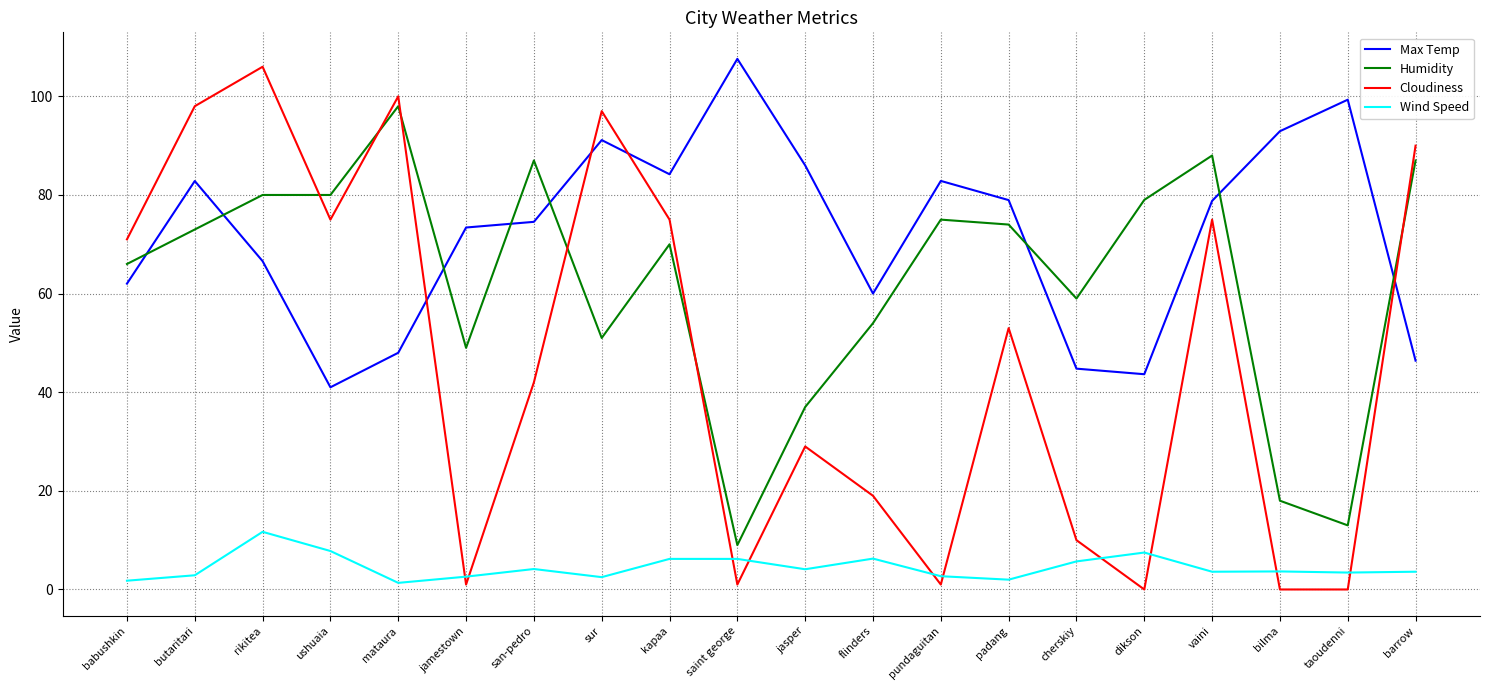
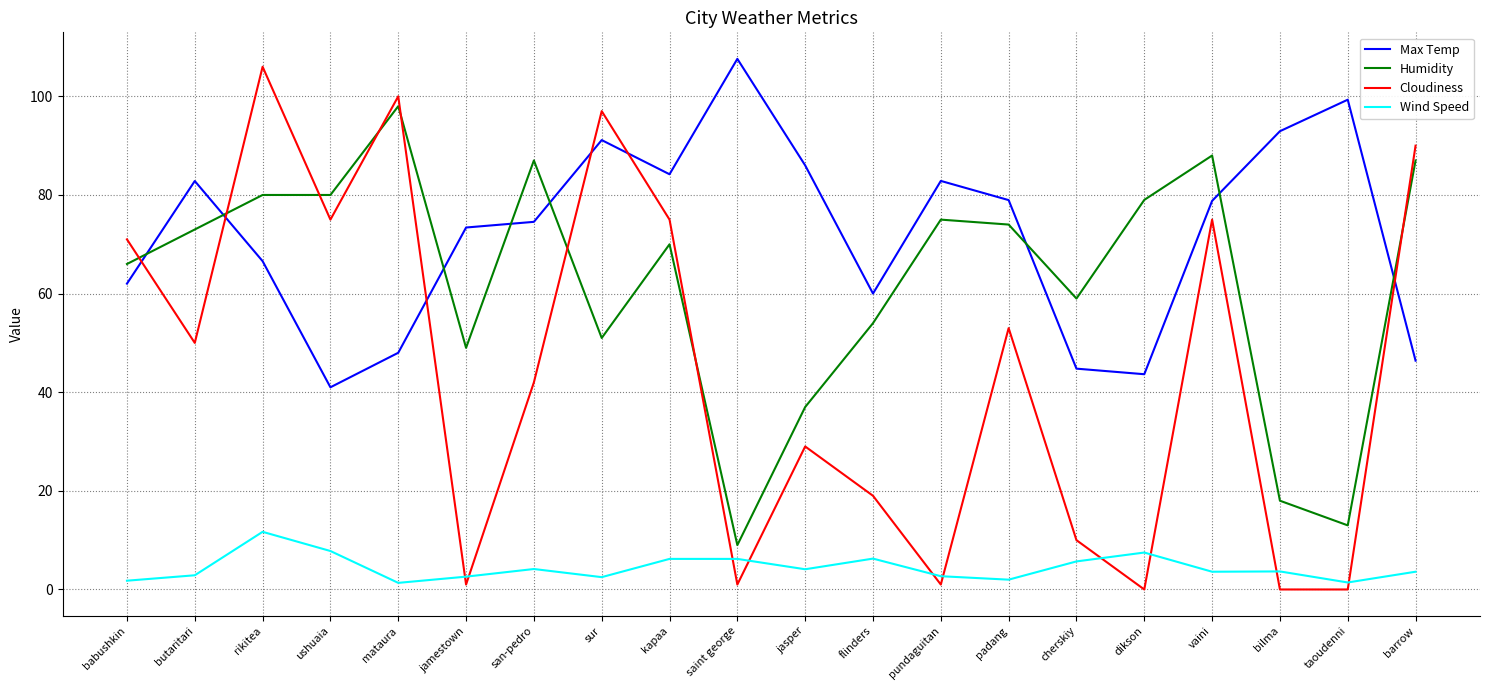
  {
    "Max Temp": {
      "babushkin": 62,
      "butaritari": 83,
      "rikitea": 67,
      "ushuaia": 41,
      "mataura": 48,
      "jamestown": 73,
      "san-pedro": 75,
      "sur": 91,
      "kapaa": 84,
      "saint george": 108,
      "jasper": 86,
      "flinders": 60,
      "pundaguitan": 83,
      "padang": 79,
      "cherskiy": 45,
      "dikson": 44,
      "vaini": 79,
      "bilma": 93,
      "taoudenni": 99,
      "barrow": 46
    },
    "Humidity": {
      "babushkin": 66,
      "butaritari": 73,
      "rikitea": 80,
      "ushuaia": 80,
      "mataura": 98,
      "jamestown": 49,
      "san-pedro": 87,
      "sur": 51,
      "kapaa": 70,
      "saint george": 9,
      "jasper": 37,
      "flinders": 54,
      "pundaguitan": 75,
      "padang": 74,
      "cherskiy": 59,
      "dikson": 79,
      "vaini": 88,
      "bilma": 18,
      "taoudenni": 13,
      "barrow": 87
    },
    "Cloudiness": {
      "babushkin": 71,
-     "butaritari": 98,
+     "butaritari": 50,
      "rikitea": 106,
      "ushuaia": 75,
      "mataura": 100,
      "jamestown": 1,
      "san-pedro": 42,
      "sur": 97,
      "kapaa": 75,
      "saint george": 1,
      "jasper": 29,
      "flinders": 19,
      "pundaguitan": 1,
      "padang": 53,
      "cherskiy": 10,
      "dikson": 0,
      "vaini": 75,
      "bilma": 0,
      "taoudenni": 0,
      "barrow": 90
    },
    "Wind Speed": {
      "babushkin": 2,
      "butaritari": 3,
      "rikitea": 12,
      "ushuaia": 8,
      "mataura": 1,
      "jamestown": 3,
      "san-pedro": 4,
      "sur": 3,
      "kapaa": 6,
      "saint george": 6,
      "jasper": 4,
      "flinders": 6,
      "pundaguitan": 3,
      "padang": 2,
      "cherskiy": 6,
      "dikson": 7,
      "vaini": 4,
      "bilma": 4,
-     "taoudenni": 3,
+     "taoudenni": 1,
      "barrow": 4
    }
  }
